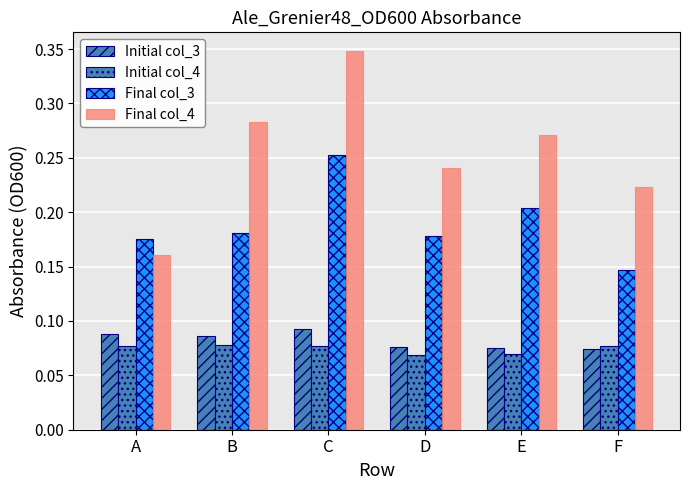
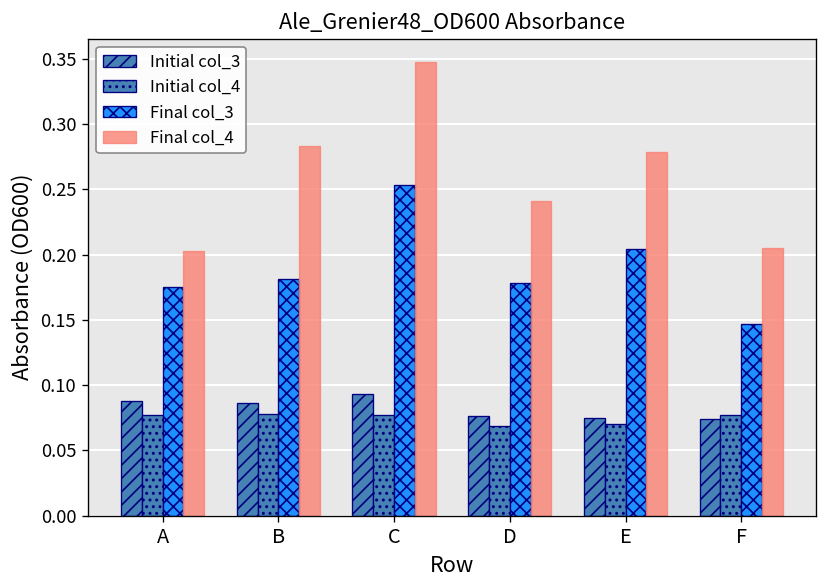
  {
    "Final col_3": {
      "A": 0.175,
      "B": 0.181,
      "C": 0.253,
      "D": 0.178,
      "E": 0.204,
      "F": 0.147
    },
    "Final col_4": {
-     "A": 0.161,
+     "A": 0.203,
      "B": 0.283,
      "C": 0.348,
      "D": 0.241,
-     "E": 0.271,
-     "F": 0.223
+     "E": 0.279,
+     "F": 0.205
    }
  }
